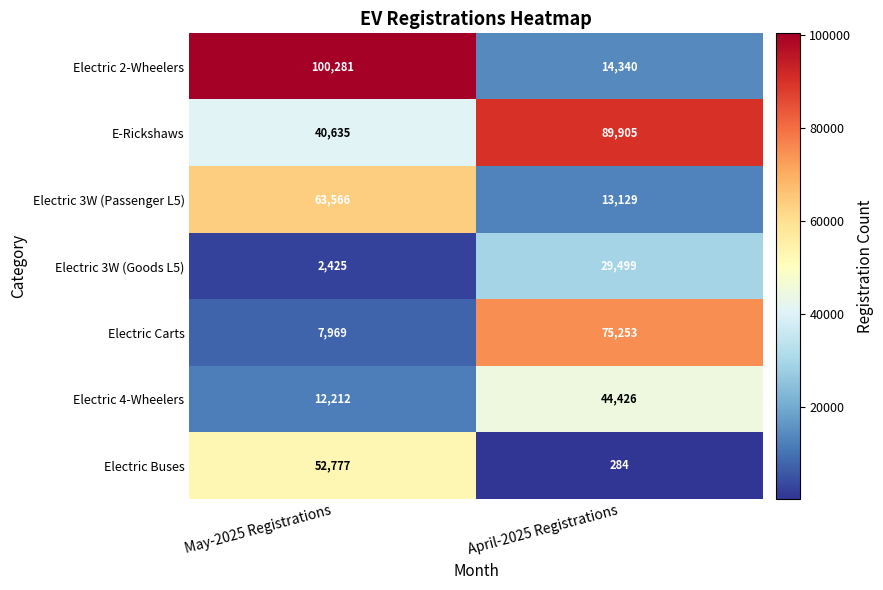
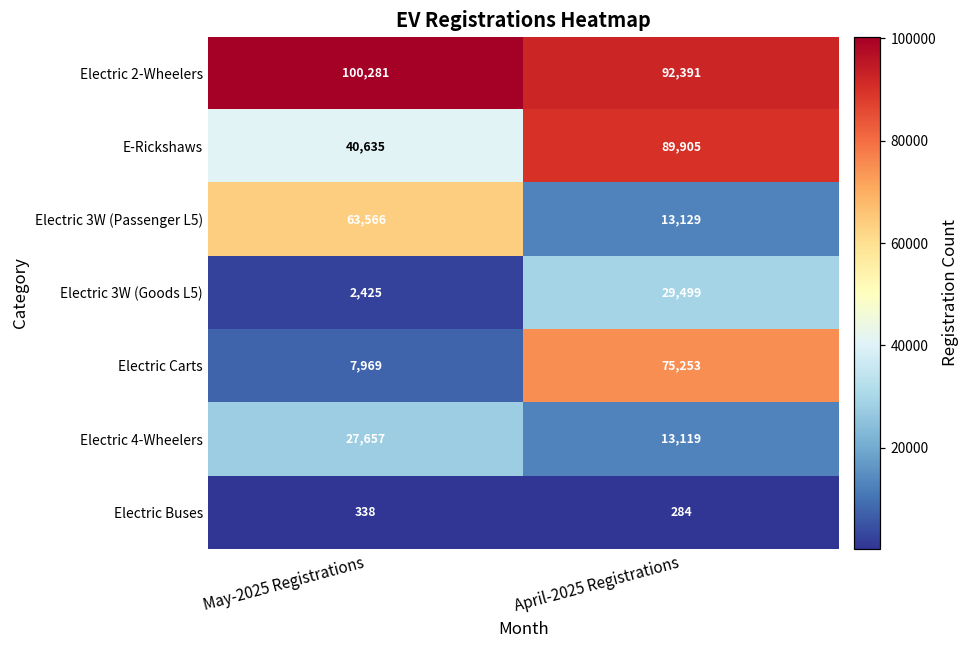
  {
    "Electric 2-Wheelers": {
      "May-2025 Registrations": "100,281",
-     "April-2025 Registrations": "14,340"
+     "April-2025 Registrations": "92,391"
    },
    "E-Rickshaws": {
      "May-2025 Registrations": "40,635",
      "April-2025 Registrations": "89,905"
    },
    "Electric 3W (Passenger L5)": {
      "May-2025 Registrations": "63,566",
      "April-2025 Registrations": "13,129"
    },
    "Electric 3W (Goods L5)": {
      "May-2025 Registrations": "2,425",
      "April-2025 Registrations": "29,499"
    },
    "Electric Carts": {
      "May-2025 Registrations": "7,969",
      "April-2025 Registrations": "75,253"
    },
    "Electric 4-Wheelers": {
-     "May-2025 Registrations": "12,212",
-     "April-2025 Registrations": "44,426"
+     "May-2025 Registrations": "27,657",
+     "April-2025 Registrations": "13,119"
    },
    "Electric Buses": {
-     "May-2025 Registrations": "52,777",
+     "May-2025 Registrations": "338",
      "April-2025 Registrations": "284"
    }
  }
